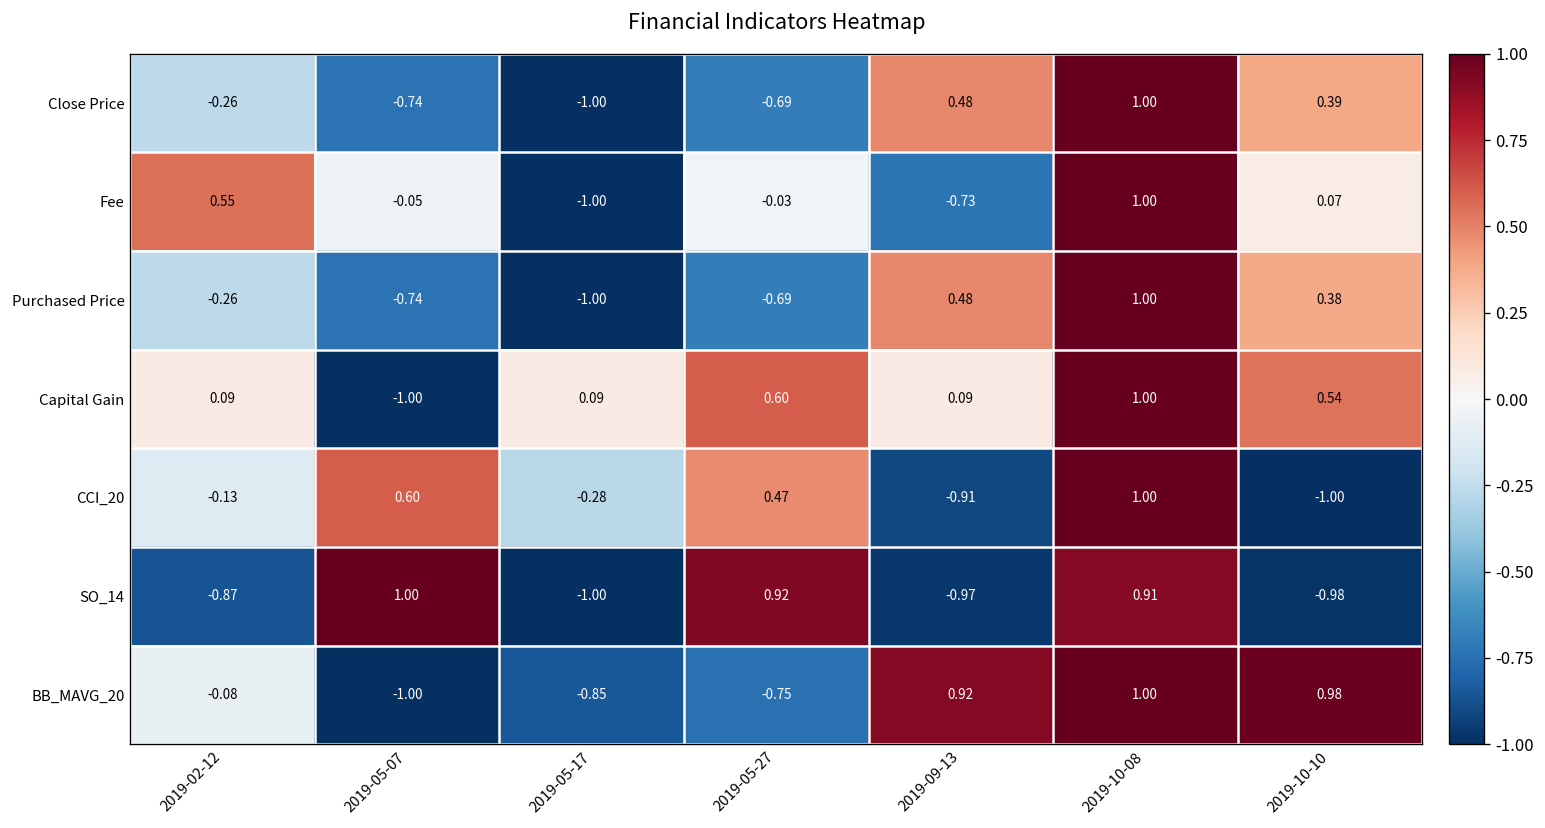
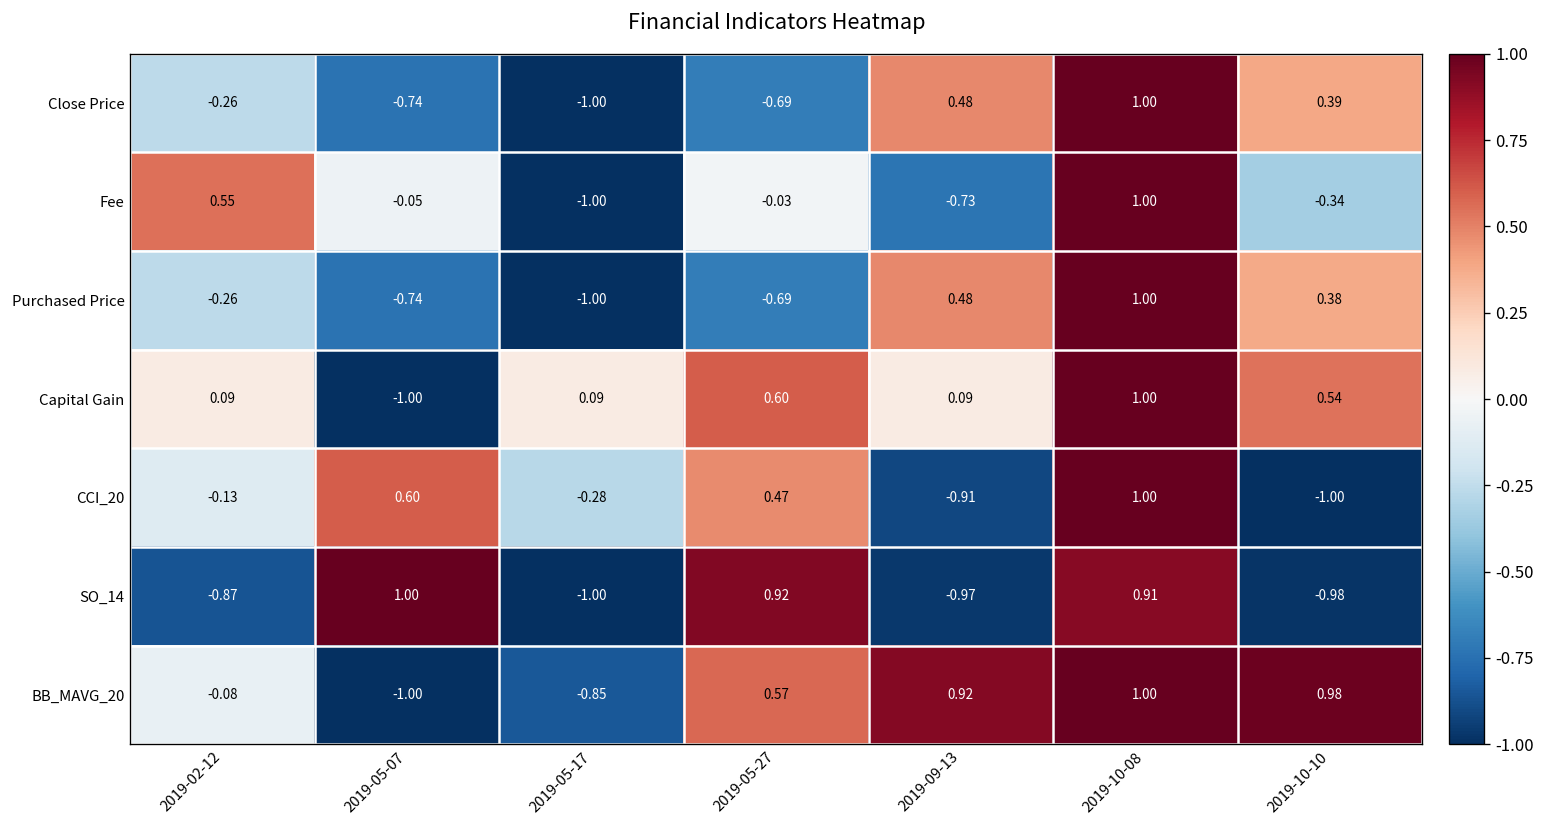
  {
    "Close Price": {
      "2019-02-12": -0.26,
      "2019-05-07": -0.74,
      "2019-05-17": -1.00,
      "2019-05-27": -0.69,
      "2019-09-13": 0.48,
      "2019-10-08": 1.00,
      "2019-10-10": 0.39
    },
    "Fee": {
      "2019-02-12": 0.55,
      "2019-05-07": -0.05,
      "2019-05-17": -1.00,
      "2019-05-27": -0.03,
      "2019-09-13": -0.73,
      "2019-10-08": 1.00,
-     "2019-10-10": 0.07
+     "2019-10-10": -0.34
    },
    "Purchased Price": {
      "2019-02-12": -0.26,
      "2019-05-07": -0.74,
      "2019-05-17": -1.00,
      "2019-05-27": -0.69,
      "2019-09-13": 0.48,
      "2019-10-08": 1.00,
      "2019-10-10": 0.38
    },
    "Capital Gain": {
      "2019-02-12": 0.09,
      "2019-05-07": -1.00,
      "2019-05-17": 0.09,
      "2019-05-27": 0.60,
      "2019-09-13": 0.09,
      "2019-10-08": 1.00,
      "2019-10-10": 0.54
    },
    "CCI_20": {
      "2019-02-12": -0.13,
      "2019-05-07": 0.60,
      "2019-05-17": -0.28,
      "2019-05-27": 0.47,
      "2019-09-13": -0.91,
      "2019-10-08": 1.00,
      "2019-10-10": -1.00
    },
    "SO_14": {
      "2019-02-12": -0.87,
      "2019-05-07": 1.00,
      "2019-05-17": -1.00,
      "2019-05-27": 0.92,
      "2019-09-13": -0.97,
      "2019-10-08": 0.91,
      "2019-10-10": -0.98
    },
    "BB_MAVG_20": {
      "2019-02-12": -0.08,
      "2019-05-07": -1.00,
      "2019-05-17": -0.85,
-     "2019-05-27": -0.75,
+     "2019-05-27": 0.57,
      "2019-09-13": 0.92,
      "2019-10-08": 1.00,
      "2019-10-10": 0.98
    }
  }
